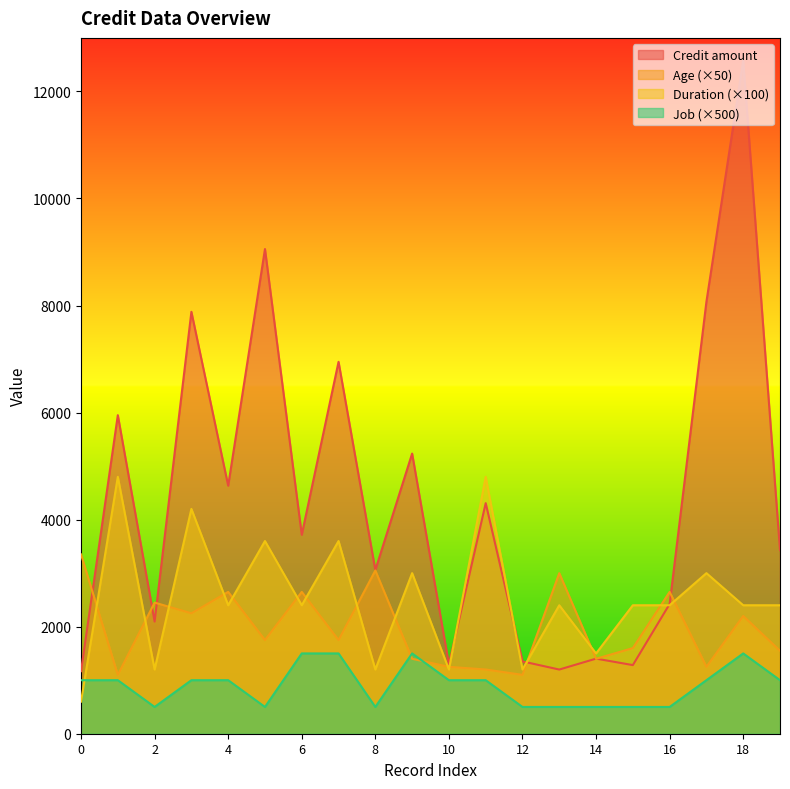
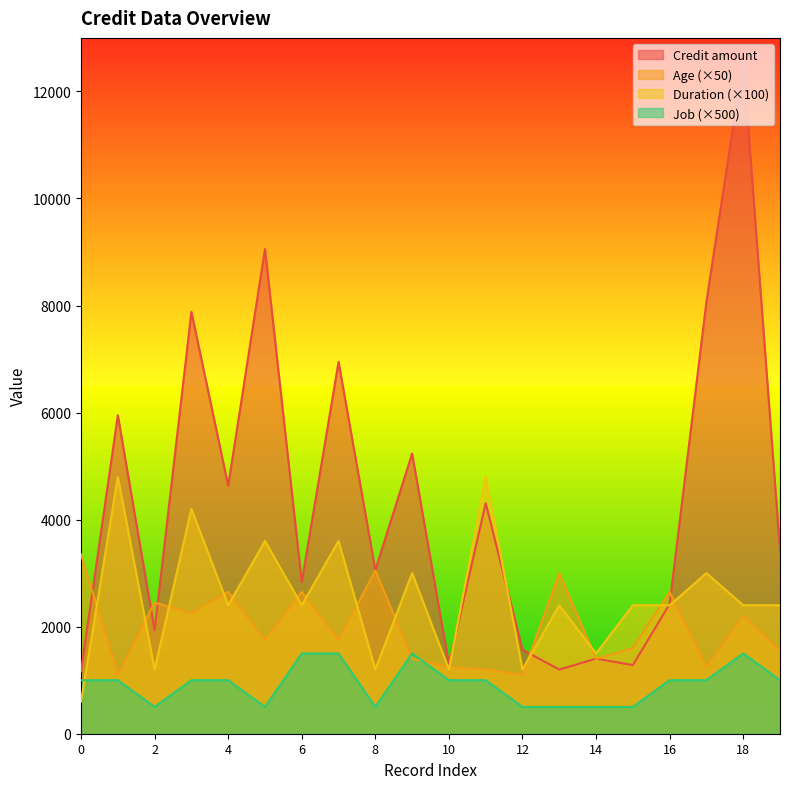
  {
    "Credit amount": {
      "0": 1200,
-     "2": 2100,
+     "2": 1900,
      "4": 4600,
-     "6": 3700,
-     "12": 1400
+     "6": 2800,
+     "12": 1600
    },
    "Job (×500)": {
      "0": 1000,
      "2": 500,
      "4": 1000,
      "6": 1500,
      "8": 500,
      "10": 1000,
      "12": 500,
      "14": 500,
-     "16": 500,
+     "16": 1000,
      "18": 1500
    }
  }
